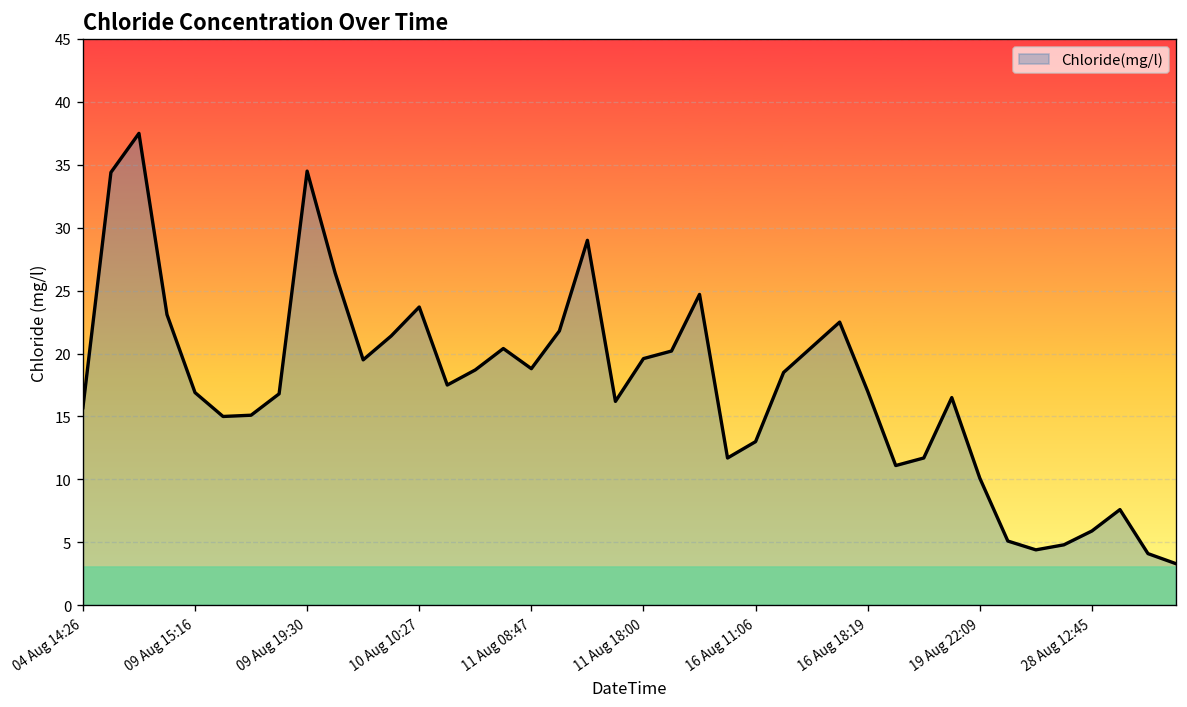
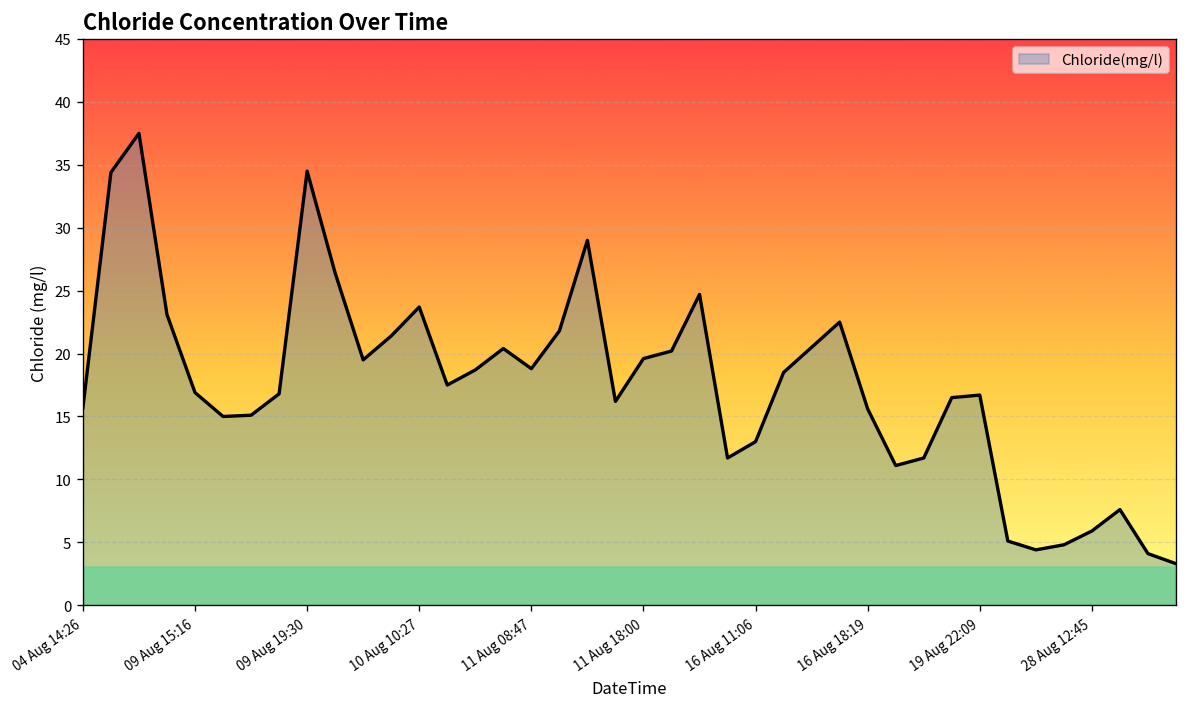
  {
    "04 Aug 14:26": 15.7,
    "09 Aug 15:16": 16.9,
    "09 Aug 19:30": 34.5,
    "10 Aug 10:27": 23.7,
    "11 Aug 08:47": 18.8,
    "11 Aug 18:00": 19.6,
    "16 Aug 11:06": 13.0,
-   "16 Aug 18:19": 17.0,
-   "19 Aug 22:09": 10.1,
+   "16 Aug 18:19": 15.6,
+   "19 Aug 22:09": 16.7,
    "28 Aug 12:45": 5.9
  }
